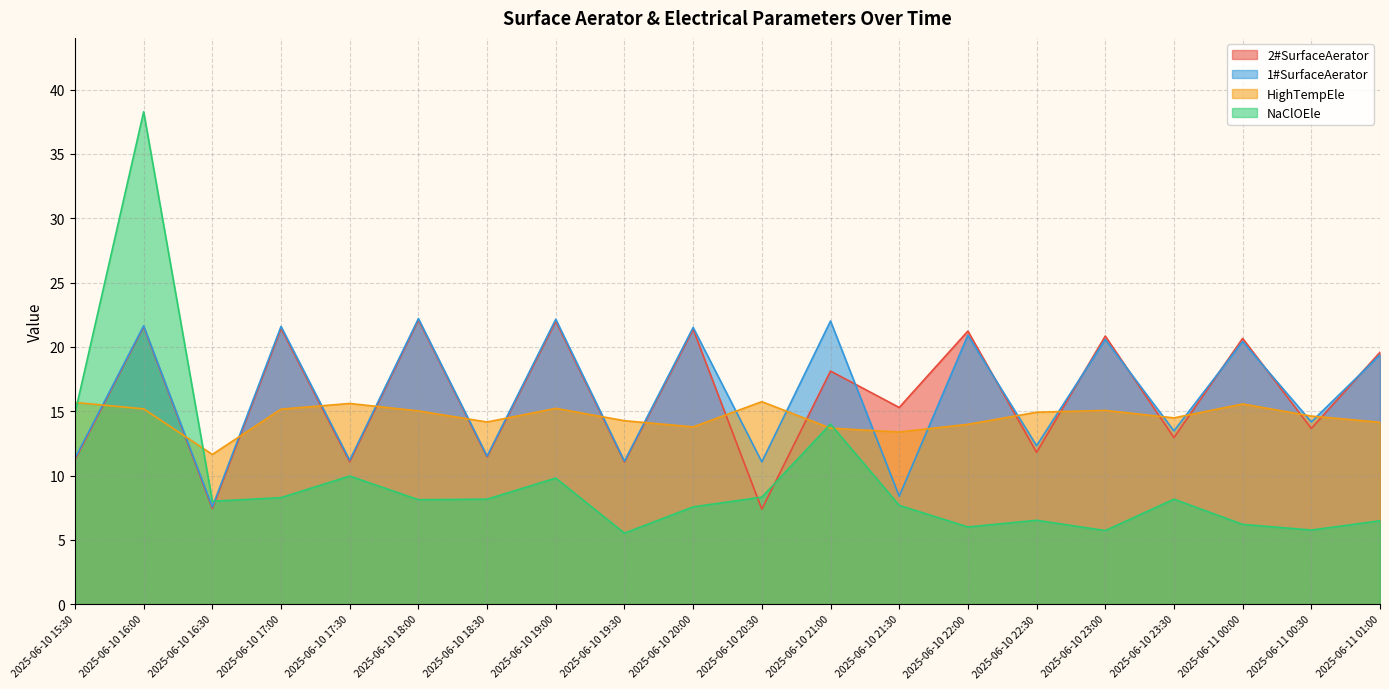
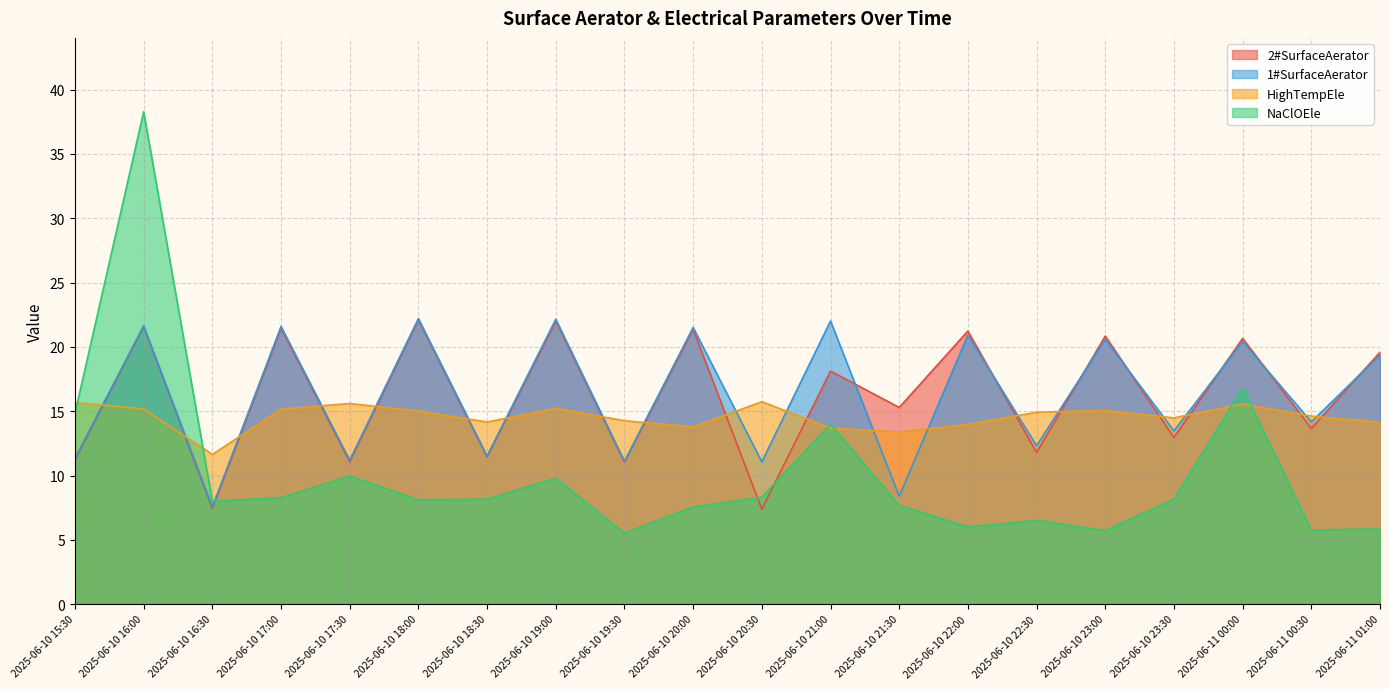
  {
    "2#SurfaceAerator": {
      "2025-06-10 20:30": 7.4,
      "2025-06-10 21:00": 18.1,
      "2025-06-10 21:30": 15.3,
      "2025-06-10 22:00": 21.2,
      "2025-06-10 22:30": 11.8,
      "2025-06-10 23:00": 20.8,
      "2025-06-10 23:30": 13.0,
      "2025-06-11 00:00": 20.7,
      "2025-06-11 00:30": 13.7,
      "2025-06-11 01:00": 19.6
    },
    "1#SurfaceAerator": {
      "2025-06-10 20:30": 11.1,
      "2025-06-10 21:00": 22.0,
      "2025-06-10 21:30": 8.4,
      "2025-06-10 22:00": 20.9,
      "2025-06-10 22:30": 12.3,
      "2025-06-10 23:00": 20.6,
      "2025-06-10 23:30": 13.5,
      "2025-06-11 00:00": 20.4,
      "2025-06-11 00:30": 14.2,
      "2025-06-11 01:00": 19.4
    },
    "HighTempEle": {
      "2025-06-10 15:30": 15.7,
      "2025-06-10 16:00": 15.2,
      "2025-06-10 16:30": 11.6,
      "2025-06-10 17:00": 15.2,
      "2025-06-10 17:30": 15.6,
      "2025-06-10 18:00": 15.0,
      "2025-06-10 18:30": 14.2,
      "2025-06-10 19:00": 15.2,
      "2025-06-10 19:30": 14.3,
      "2025-06-10 20:00": 13.8,
      "2025-06-10 20:30": 15.7,
      "2025-06-10 21:00": 13.7,
      "2025-06-10 21:30": 13.4,
      "2025-06-10 22:00": 14.0,
      "2025-06-10 22:30": 14.9,
      "2025-06-10 23:00": 15.1,
      "2025-06-10 23:30": 14.5,
      "2025-06-11 00:00": 15.6,
      "2025-06-11 00:30": 14.6,
      "2025-06-11 01:00": 14.1
    },
    "NaClOEle": {
      "2025-06-10 15:30": 14.8,
      "2025-06-10 16:00": 38.3,
      "2025-06-10 16:30": 8.0,
      "2025-06-10 17:00": 8.3,
      "2025-06-10 17:30": 10.0,
      "2025-06-10 18:00": 8.1,
      "2025-06-10 18:30": 8.2,
      "2025-06-10 19:00": 9.8,
      "2025-06-10 19:30": 5.5,
      "2025-06-10 20:00": 7.6,
      "2025-06-10 20:30": 8.3,
      "2025-06-10 21:00": 14.0,
      "2025-06-10 21:30": 7.7,
      "2025-06-10 22:00": 6.0,
      "2025-06-10 22:30": 6.5,
      "2025-06-10 23:00": 5.7,
      "2025-06-10 23:30": 8.2,
-     "2025-06-11 00:00": 6.2,
+     "2025-06-11 00:00": 16.8,
      "2025-06-11 00:30": 5.8,
-     "2025-06-11 01:00": 6.5
+     "2025-06-11 01:00": 5.9
    }
  }
